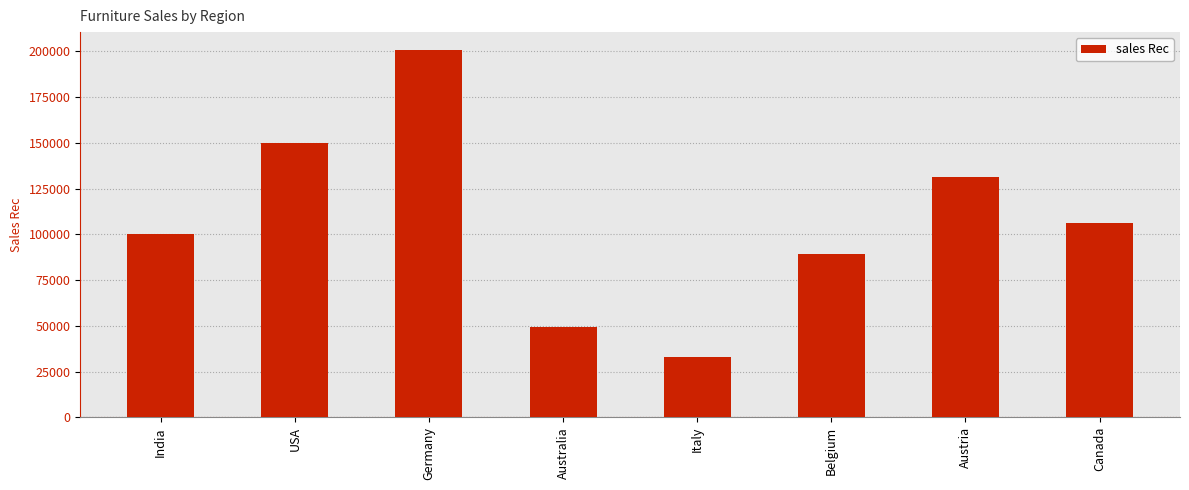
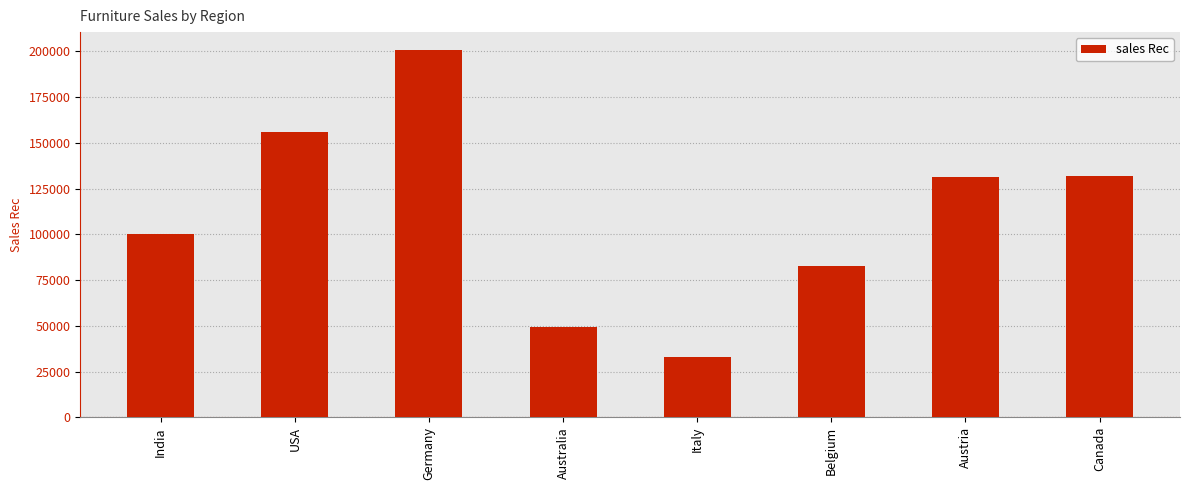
  {
    "India": 100000,
-   "USA": 150000,
+   "USA": 156000,
    "Germany": 200000,
    "Australia": 49000,
    "Italy": 33000,
-   "Belgium": 89000,
+   "Belgium": 83000,
    "Austria": 131000,
-   "Canada": 106000
+   "Canada": 132000
  }
